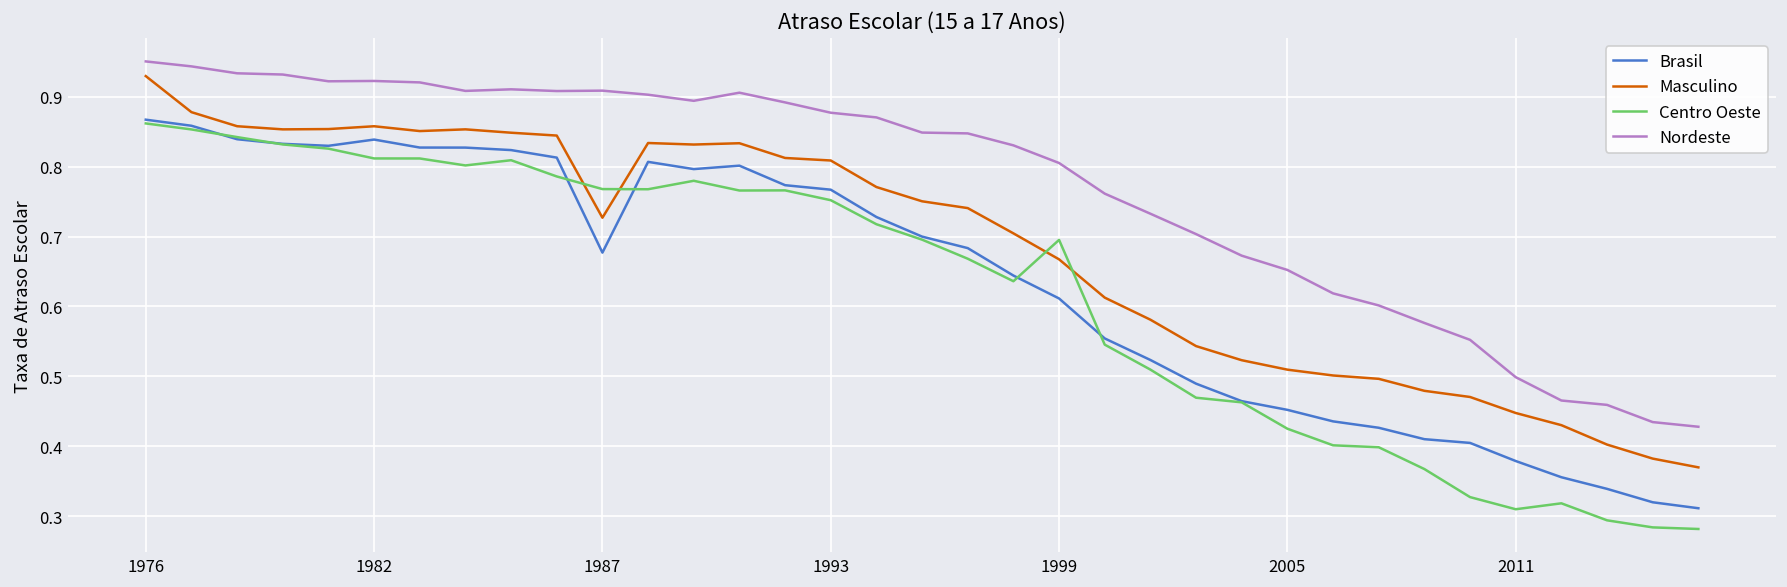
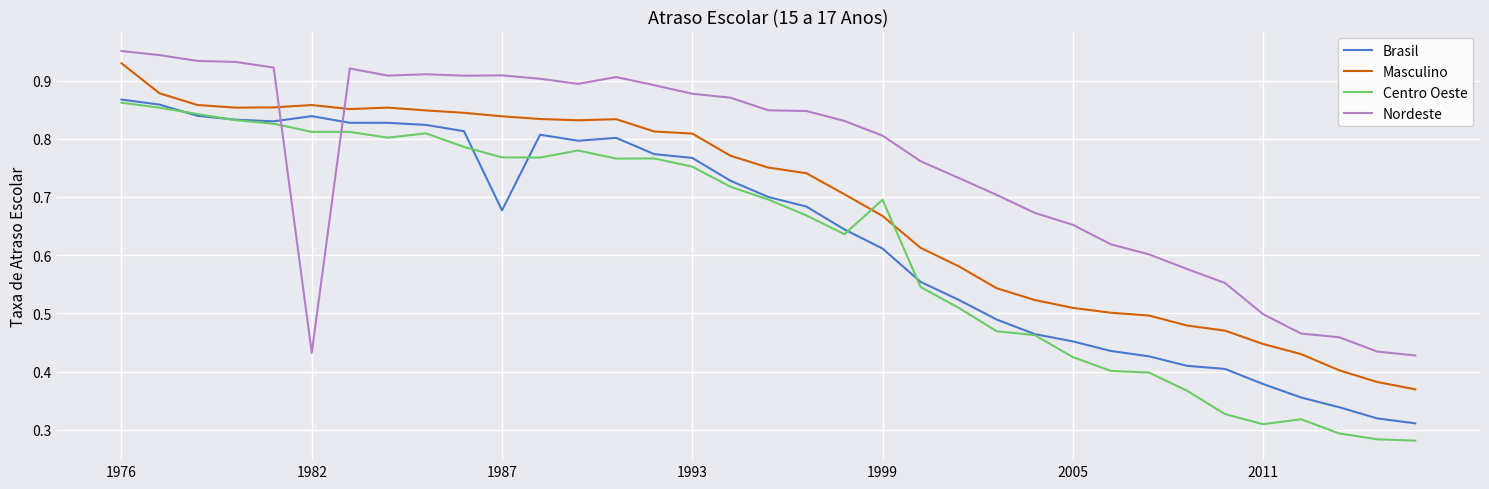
  {
    "Brasil": {
      "1976": 0.87,
      "1982": 0.84,
      "1987": 0.68,
      "1993": 0.77,
      "1999": 0.61,
      "2005": 0.45,
      "2011": 0.38
    },
    "Masculino": {
      "1976": 0.93,
      "1982": 0.86,
-     "1987": 0.73,
+     "1987": 0.84,
      "1993": 0.81,
      "1999": 0.67,
      "2005": 0.51,
      "2011": 0.45
    },
    "Centro Oeste": {
      "1976": 0.86,
      "1982": 0.81,
      "1987": 0.77,
      "1993": 0.75,
      "1999": 0.70,
      "2005": 0.42,
      "2011": 0.31
    },
    "Nordeste": {
      "1976": 0.95,
-     "1982": 0.92,
+     "1982": 0.43,
      "1987": 0.91,
      "1993": 0.88,
      "1999": 0.81,
      "2005": 0.65,
      "2011": 0.50
    }
  }
